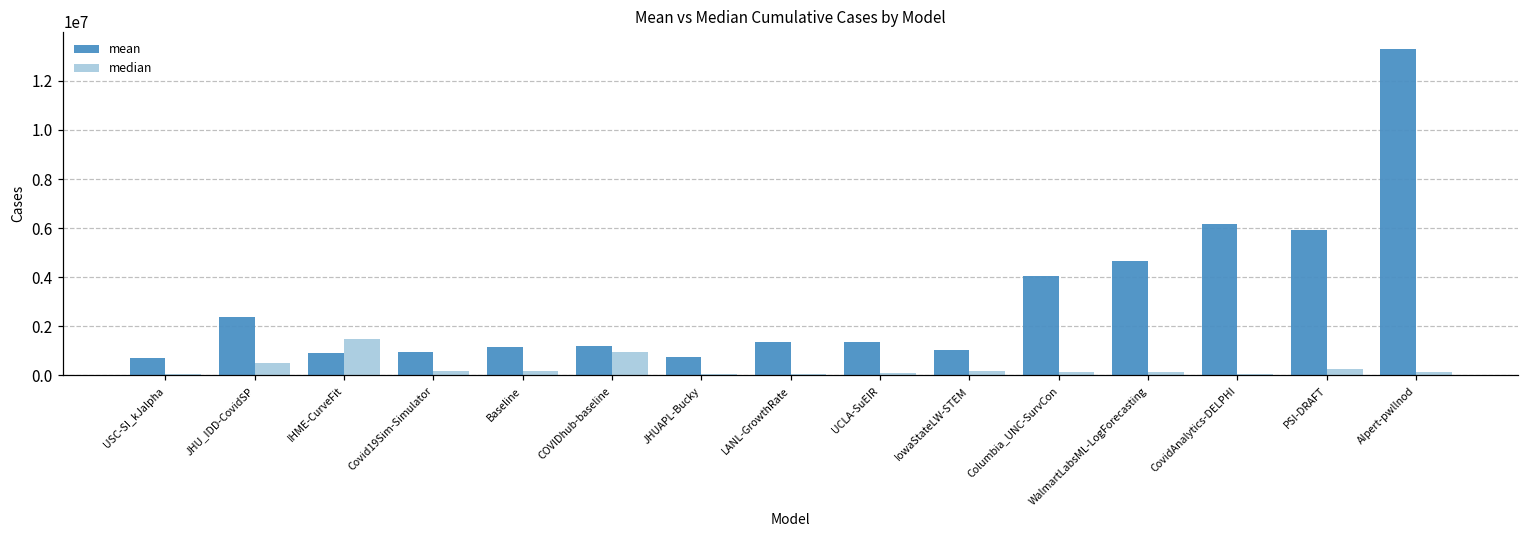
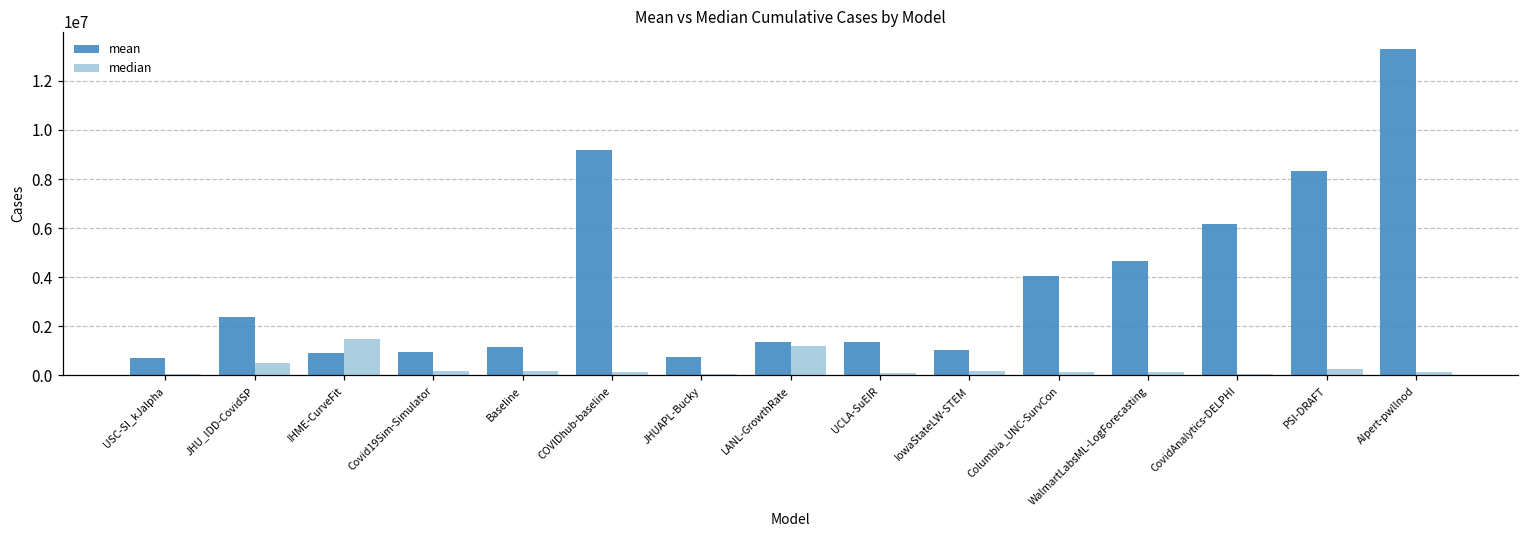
  {
    "mean": {
      "USC-SI_kJalpha": 700000,
      "JHU_IDD-CovidSP": 2400000,
      "IHME-CurveFit": 900000,
      "Covid19Sim-Simulator": 1000000,
      "Baseline": 1100000,
-     "COVIDhub-baseline": 1200000,
+     "COVIDhub-baseline": 9200000,
      "JHUAPL-Bucky": 700000,
      "LANL-GrowthRate": 1300000,
      "UCLA-SuEIR": 1400000,
      "IowaStateLW-STEM": 1000000,
      "Columbia_UNC-SurvCon": 4000000,
      "WalmartLabsML-LogForecasting": 4600000,
      "CovidAnalytics-DELPHI": 6200000,
-     "PSI-DRAFT": 5900000,
+     "PSI-DRAFT": 8300000,
      "AIpert-pwllnod": 13300000
    },
    "median": {
      "JHU_IDD-CovidSP": 500000,
      "IHME-CurveFit": 1500000,
      "Covid19Sim-Simulator": 200000,
      "Baseline": 200000,
-     "COVIDhub-baseline": 1000000,
-     "LANL-GrowthRate": 0,
+     "COVIDhub-baseline": 100000,
+     "LANL-GrowthRate": 1200000,
      "IowaStateLW-STEM": 200000,
      "Columbia_UNC-SurvCon": 100000,
      "WalmartLabsML-LogForecasting": 100000,
      "PSI-DRAFT": 200000,
      "AIpert-pwllnod": 100000
    }
  }
